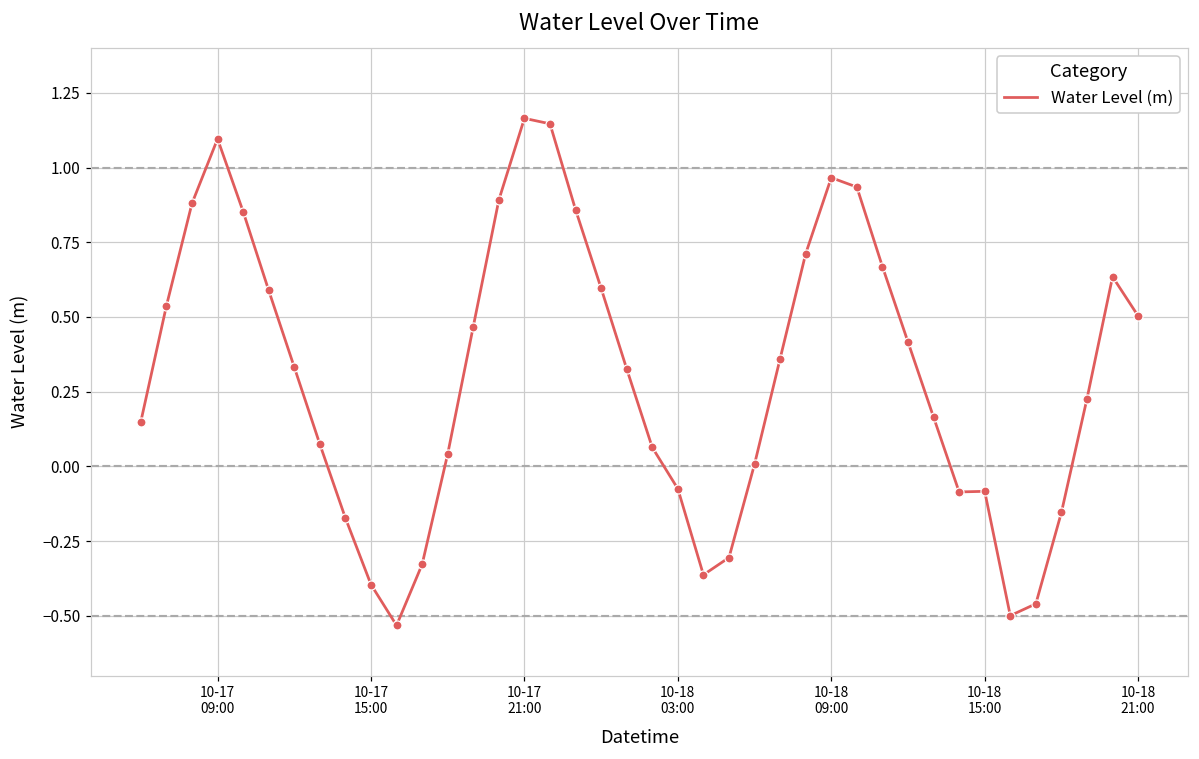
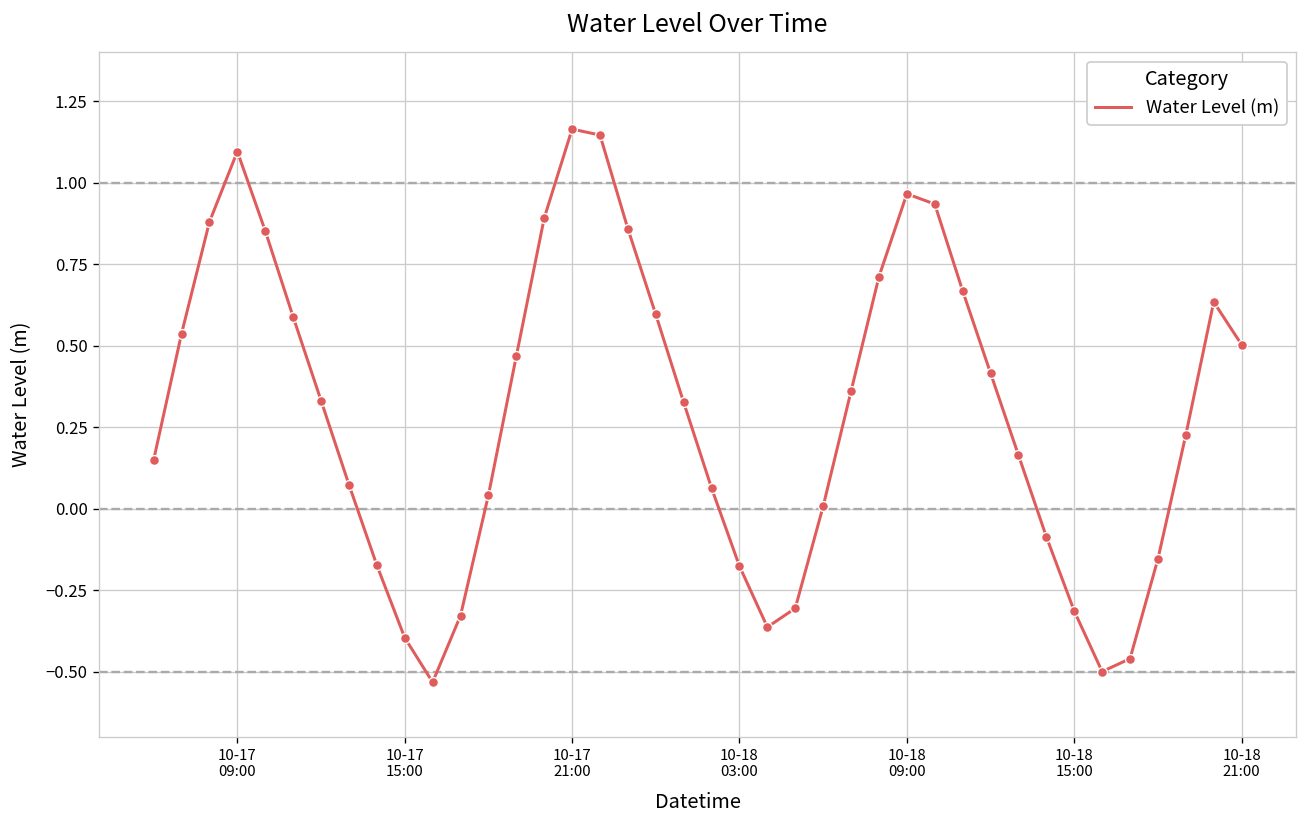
  {
    "10-17 09:00": 1.10,
    "10-17 15:00": -0.40,
    "10-17 21:00": 1.16,
-   "10-18 03:00": -0.07,
+   "10-18 03:00": -0.18,
    "10-18 09:00": 0.97,
-   "10-18 15:00": -0.08,
+   "10-18 15:00": -0.31,
    "10-18 21:00": 0.50
  }
